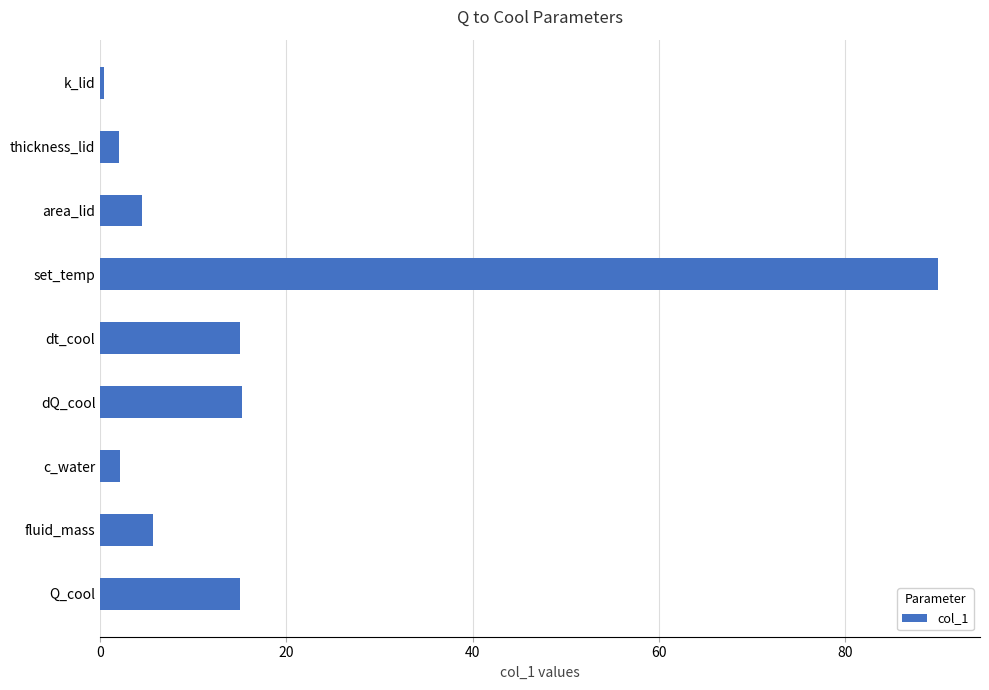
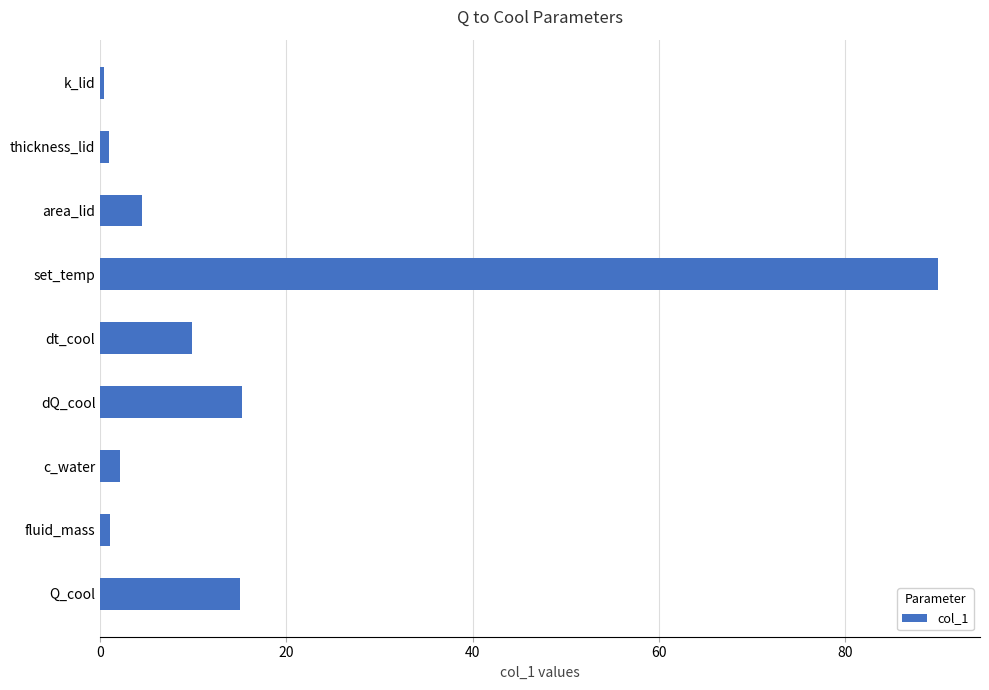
  {
    "k_lid": 0,
-   "thickness_lid": 2,
+   "thickness_lid": 1,
    "area_lid": 5,
    "set_temp": 90,
-   "dt_cool": 15,
+   "dt_cool": 10,
    "dQ_cool": 15,
    "c_water": 2,
-   "fluid_mass": 6,
+   "fluid_mass": 1,
    "Q_cool": 15
  }
